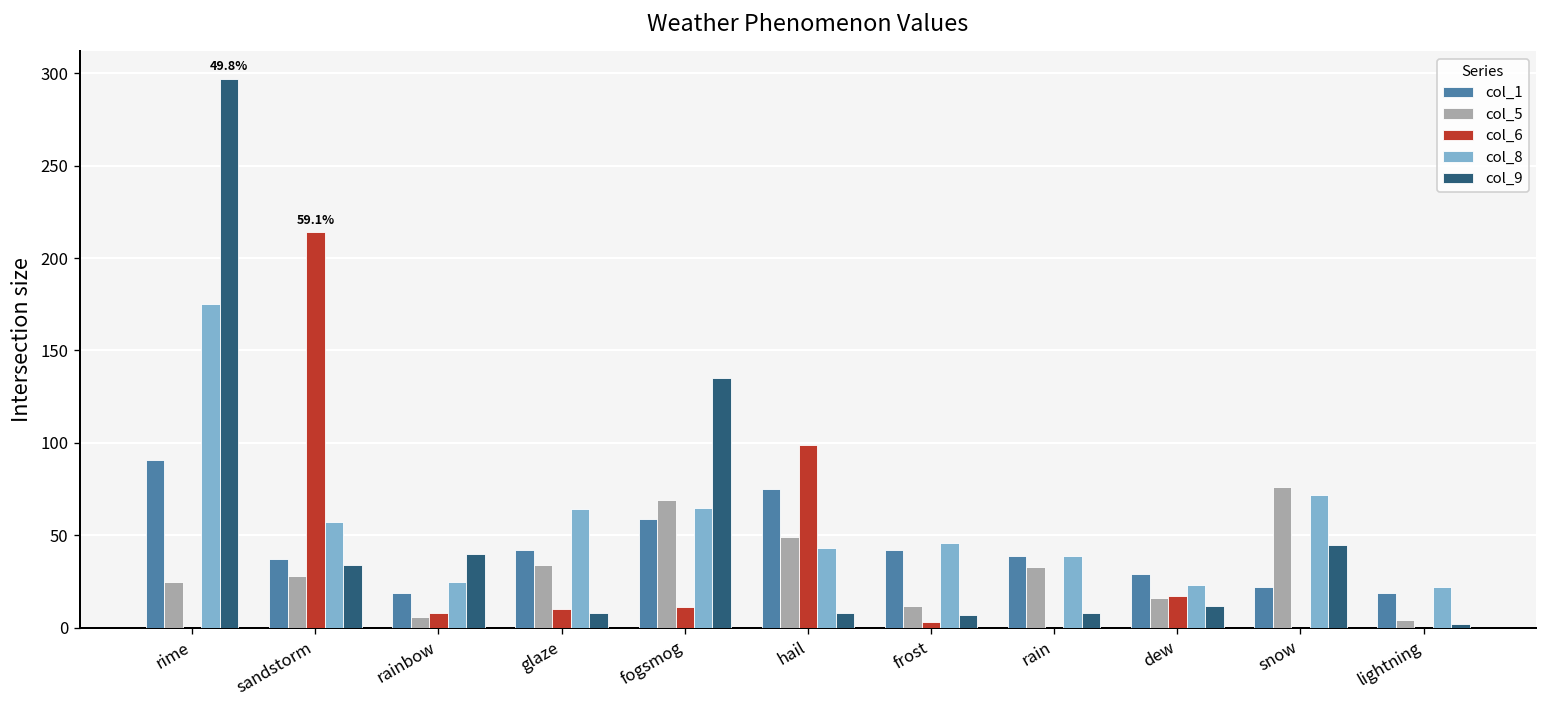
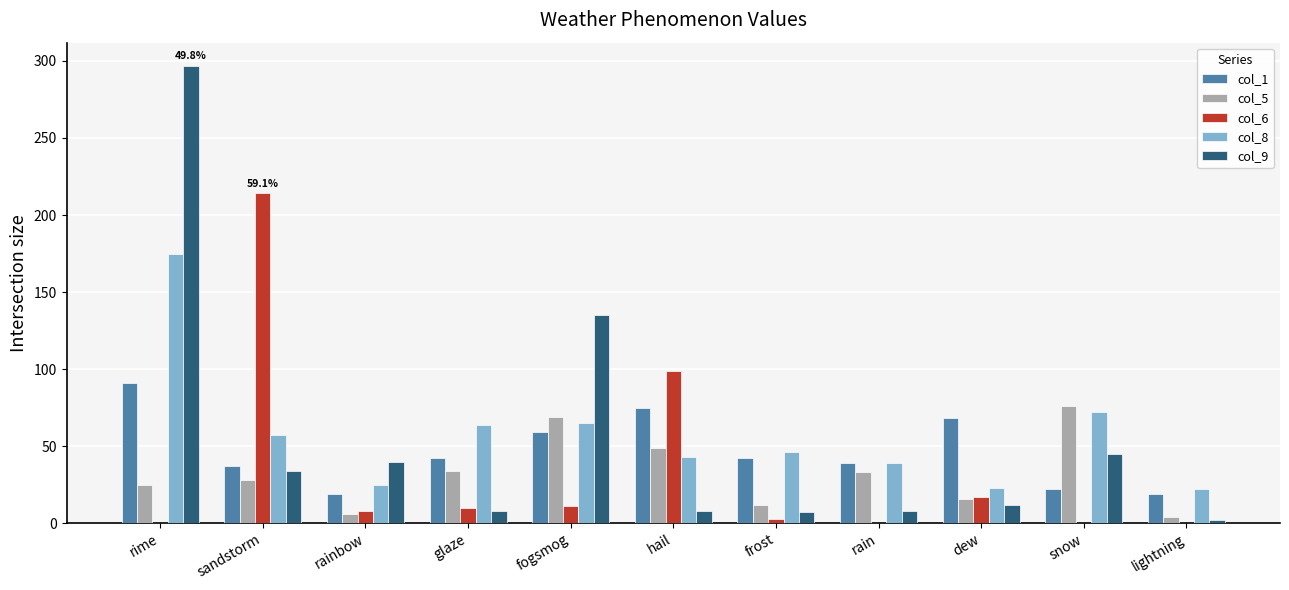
  {
    "col_1": {
      "rime": 91,
      "sandstorm": 37,
      "rainbow": 19,
      "glaze": 42,
      "fogsmog": 59,
      "hail": 75,
      "frost": 42,
      "rain": 39,
-     "dew": 29,
+     "dew": 68,
      "snow": 22,
      "lightning": 19
    },
    "col_6": {
      "rime": 0,
      "rainbow": 8,
      "glaze": 10,
      "fogsmog": 11,
      "hail": 99,
      "frost": 3,
      "rain": 0,
      "dew": 17,
      "snow": 0,
      "lightning": 0
    },
    "col_9": {
      "sandstorm": 34,
      "rainbow": 40,
      "glaze": 8,
      "fogsmog": 135,
      "hail": 8,
      "frost": 7,
      "rain": 8,
      "dew": 12,
      "snow": 45,
      "lightning": 2
    }
  }
